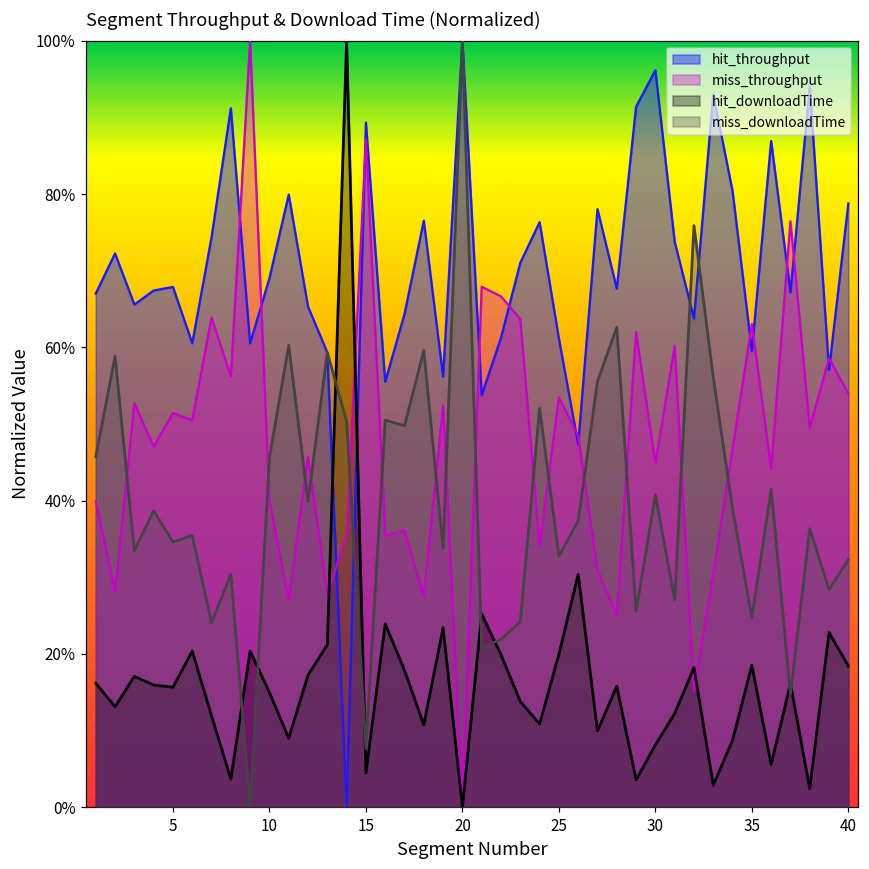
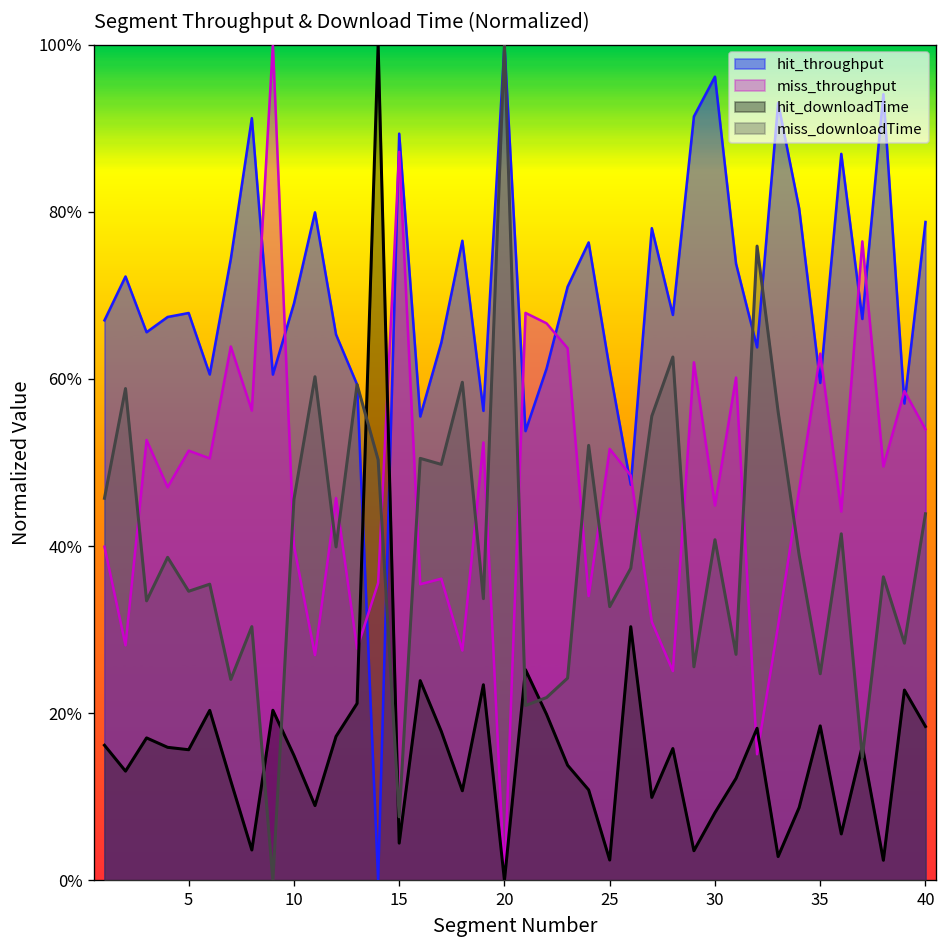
  {
    "hit_throughput": {
      "5": "68%",
      "10": "69%",
      "15": "89%",
      "25": "61%",
      "30": "96%",
      "35": "60%",
      "40": "79%"
    },
    "miss_throughput": {
      "5": "51%",
      "10": "40%",
      "15": "87%",
-     "25": "53%",
+     "25": "52%",
      "30": "45%",
      "35": "63%",
      "40": "54%"
    },
    "hit_downloadTime": {
      "5": "16%",
      "10": "15%",
      "15": "4%",
-     "25": "20%",
+     "25": "2%",
      "30": "8%",
      "35": "18%",
      "40": "18%"
    },
    "miss_downloadTime": {
      "5": "35%",
      "10": "46%",
      "15": "8%",
      "25": "33%",
      "30": "41%",
      "35": "25%",
-     "40": "32%"
+     "40": "44%"
    }
  }
